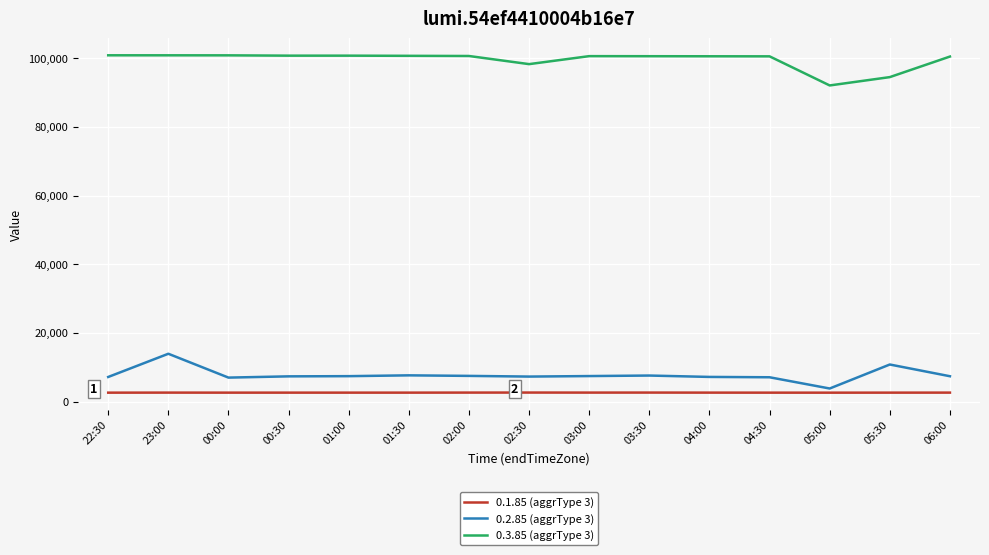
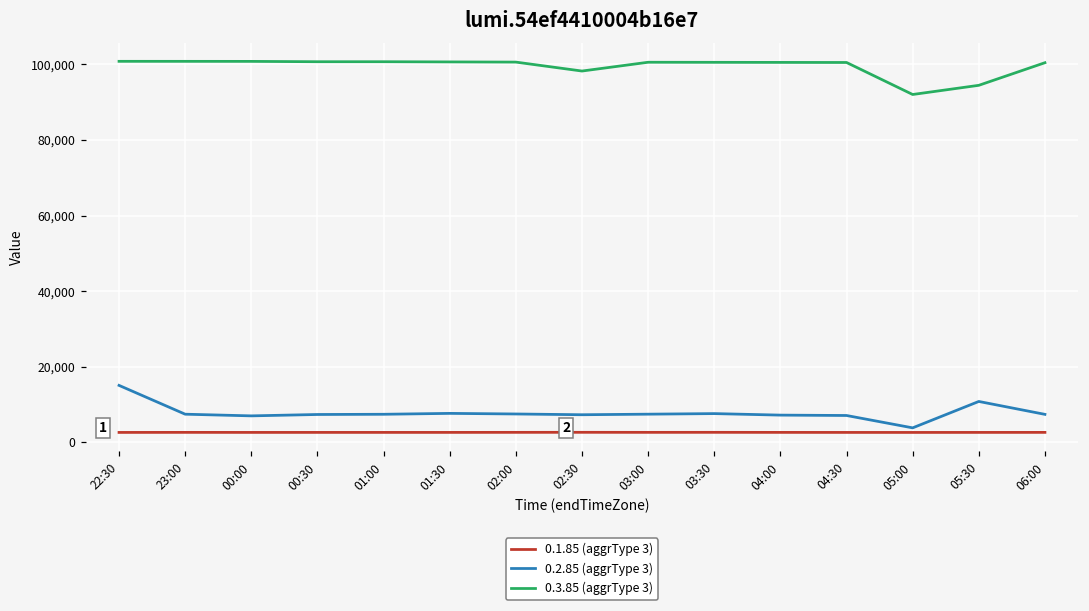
  {
    "0.1.85 (aggrType 3)": {
      "23:00": "3,000",
      "00:00": "3,000",
      "00:30": "3,000",
      "01:00": "3,000",
      "01:30": "3,000",
      "02:00": "3,000",
      "03:00": "3,000",
      "03:30": "3,000",
      "04:00": "3,000",
      "04:30": "3,000",
      "05:00": "3,000",
      "05:30": "3,000",
      "06:00": "3,000"
    },
    "0.2.85 (aggrType 3)": {
-     "22:30": "7,000",
-     "23:00": "14,000",
+     "22:30": "15,000",
+     "23:00": "7,000",
      "00:00": "7,000",
      "00:30": "7,000",
      "01:00": "7,000",
      "01:30": "8,000",
      "02:00": "8,000",
      "02:30": "7,000",
      "03:00": "7,000",
      "03:30": "8,000",
      "04:00": "7,000",
      "04:30": "7,000",
      "05:00": "4,000",
      "05:30": "11,000",
      "06:00": "7,000"
    },
    "0.3.85 (aggrType 3)": {
      "22:30": "101,000",
      "23:00": "101,000",
      "00:00": "101,000",
      "00:30": "101,000",
      "01:00": "101,000",
      "01:30": "101,000",
      "02:00": "101,000",
      "02:30": "98,000",
      "03:00": "101,000",
      "03:30": "101,000",
      "04:00": "101,000",
      "04:30": "101,000",
      "05:00": "92,000",
      "05:30": "94,000",
      "06:00": "100,000"
    }
  }
